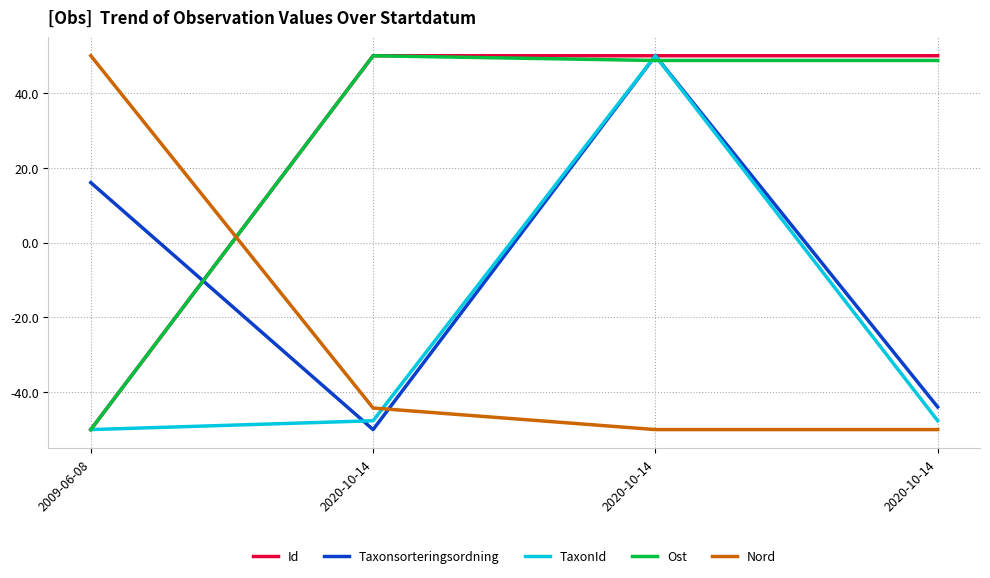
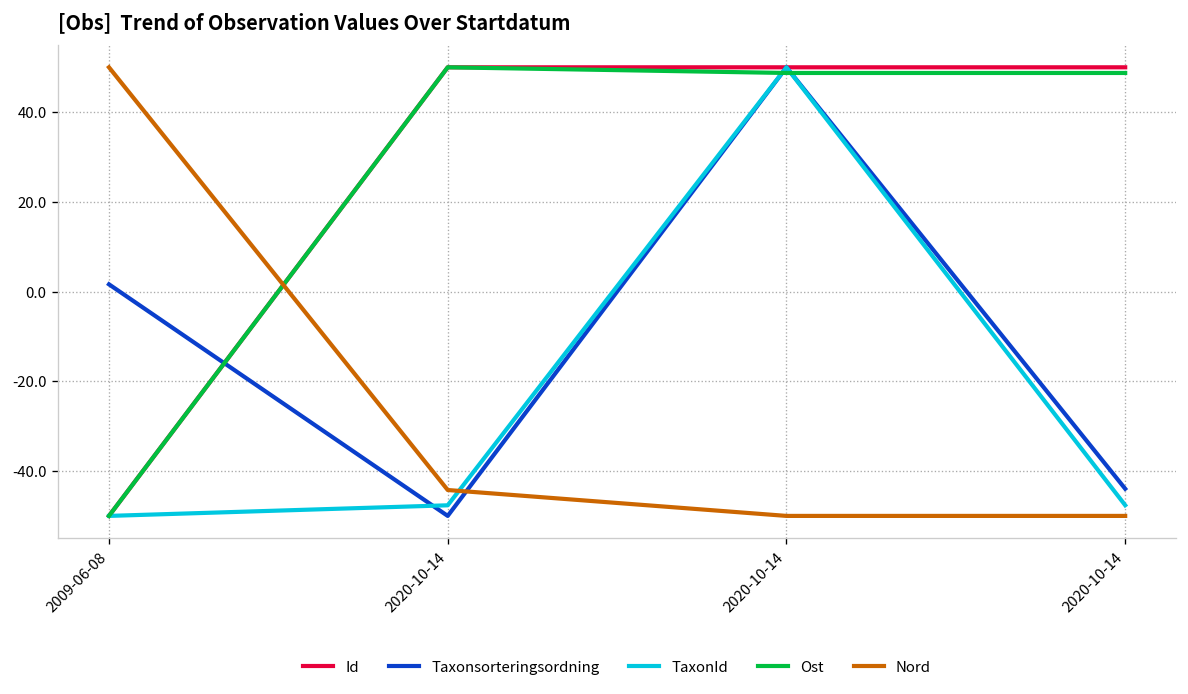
  {
    "Taxonsorteringsordning": {
-     "2009-06-08": 16
+     "2009-06-08": 2
    },
    "Nord": {
      "2009-06-08": 50
    }
  }
